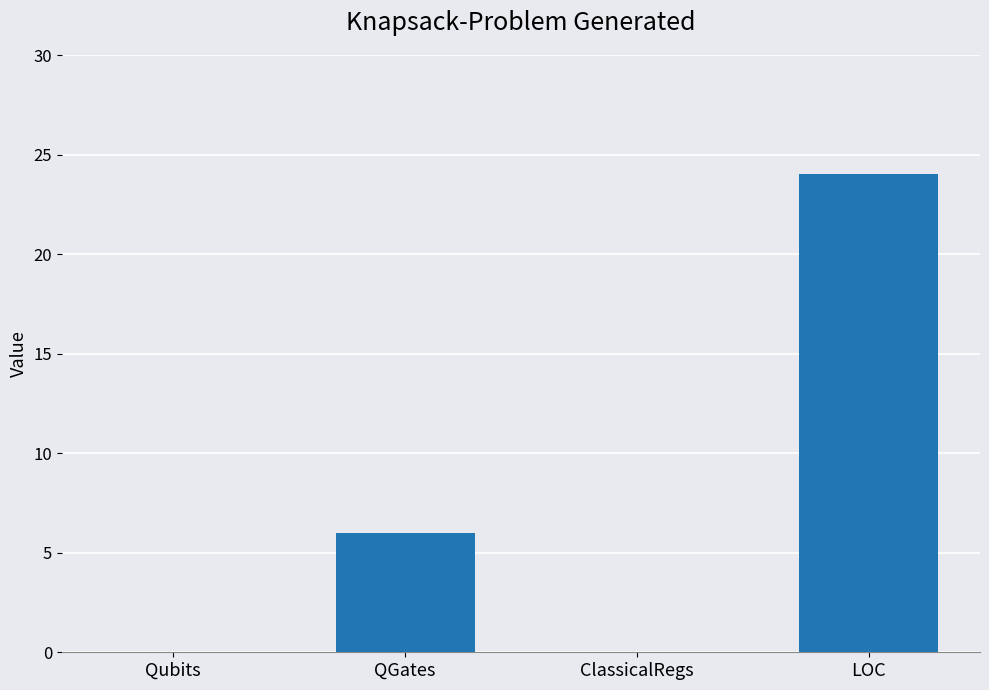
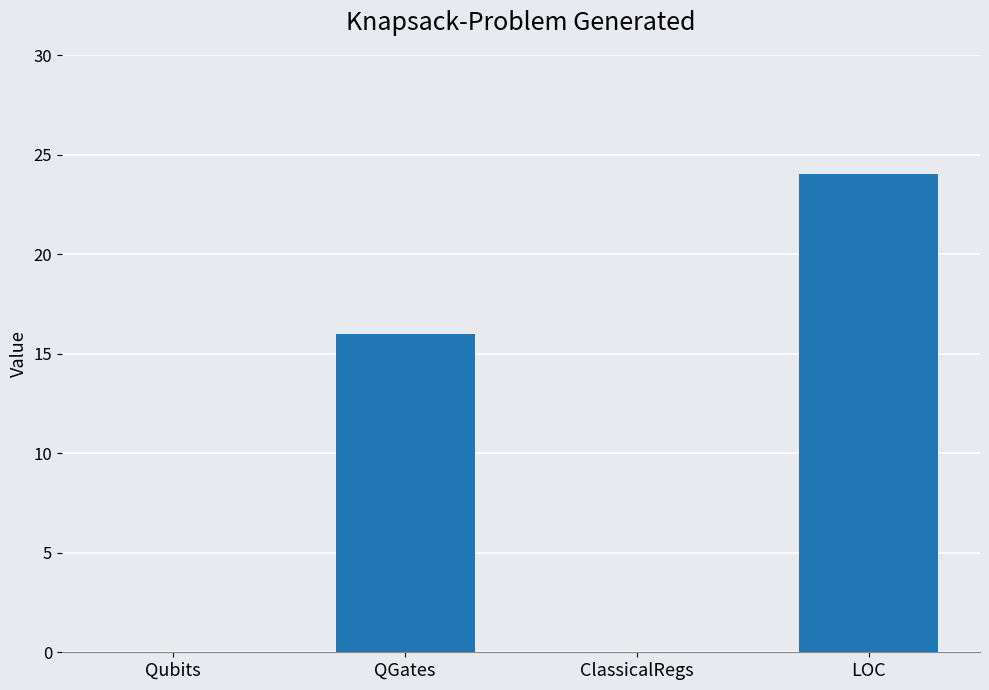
  {
    "Qubits": 0,
-   "QGates": 6,
+   "QGates": 16,
    "ClassicalRegs": 0,
    "LOC": 24
  }
